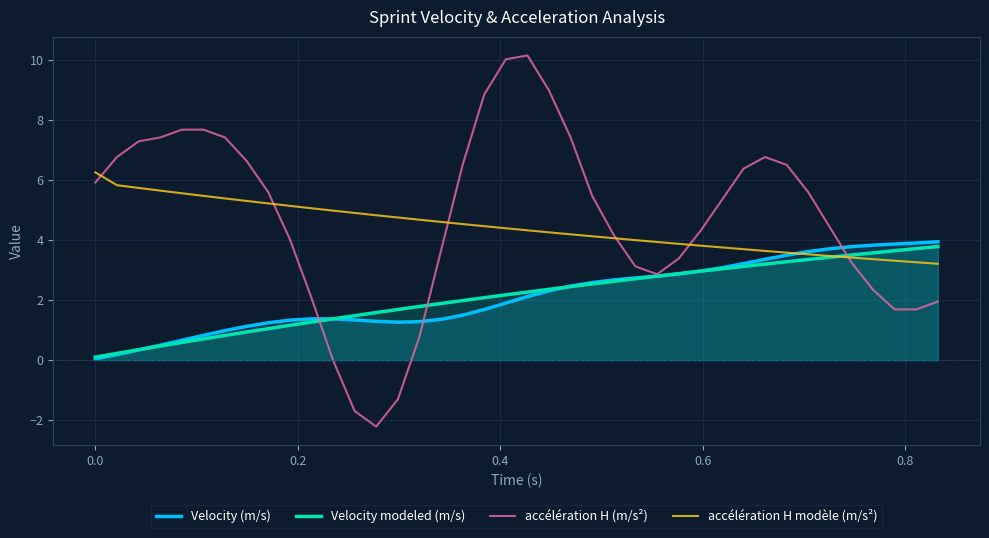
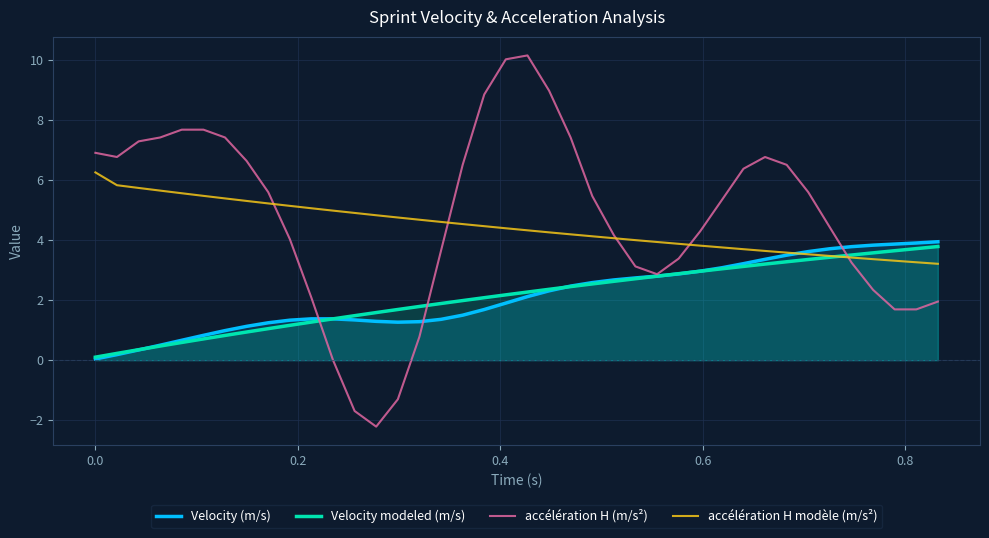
  {
    "accélération H (m/s²)": {
-     "0.0": 5.9
+     "0.0": 6.9
    },
    "accélération H modèle (m/s²)": {
      "0.0": 6.3
    }
  }
